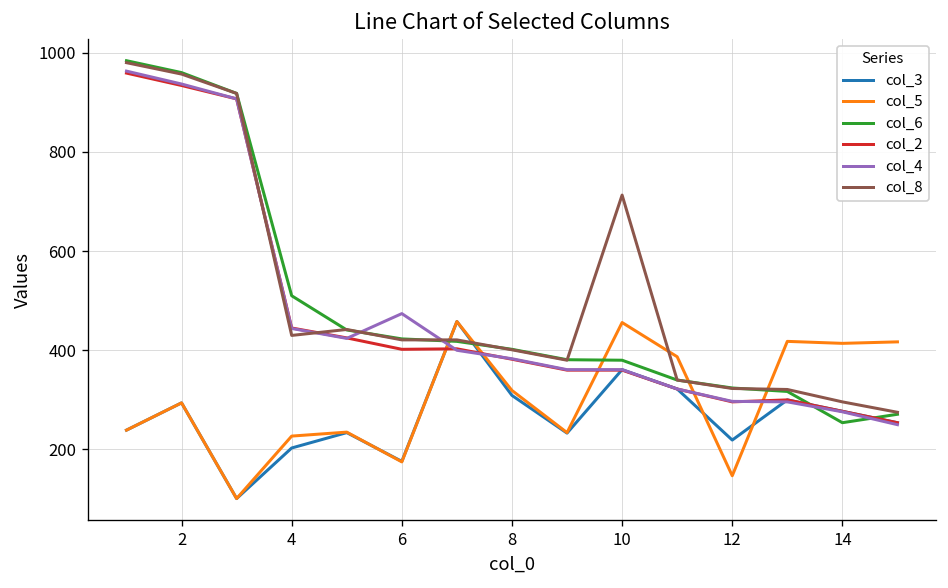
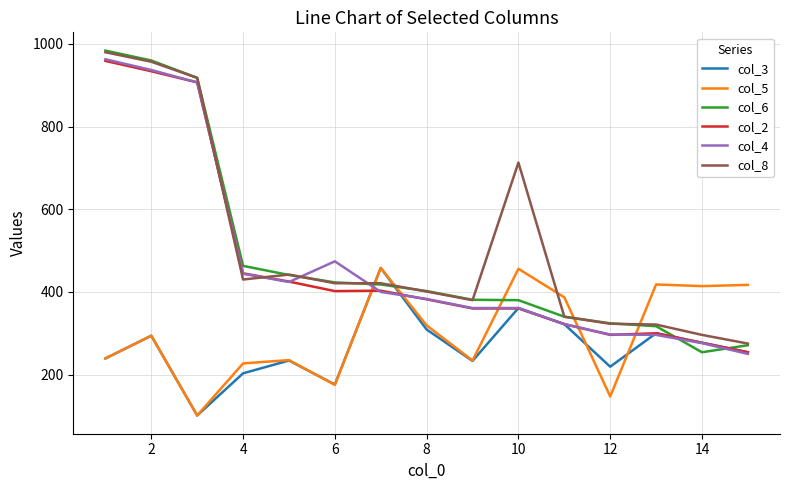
  {
    "col_3": {
      "4": 200,
      "8": 310,
      "12": 220
    },
    "col_5": {
      "4": 230,
      "8": 320,
      "10": 460,
      "12": 150,
      "14": 410
    },
    "col_6": {
-     "4": 510,
+     "4": 460,
      "10": 380,
      "14": 250
    },
    "col_2": {
      "6": 400
    },
    "col_4": {
      "6": 470
    },
    "col_8": {
      "4": 430,
      "10": 710,
      "14": 300
    }
  }
